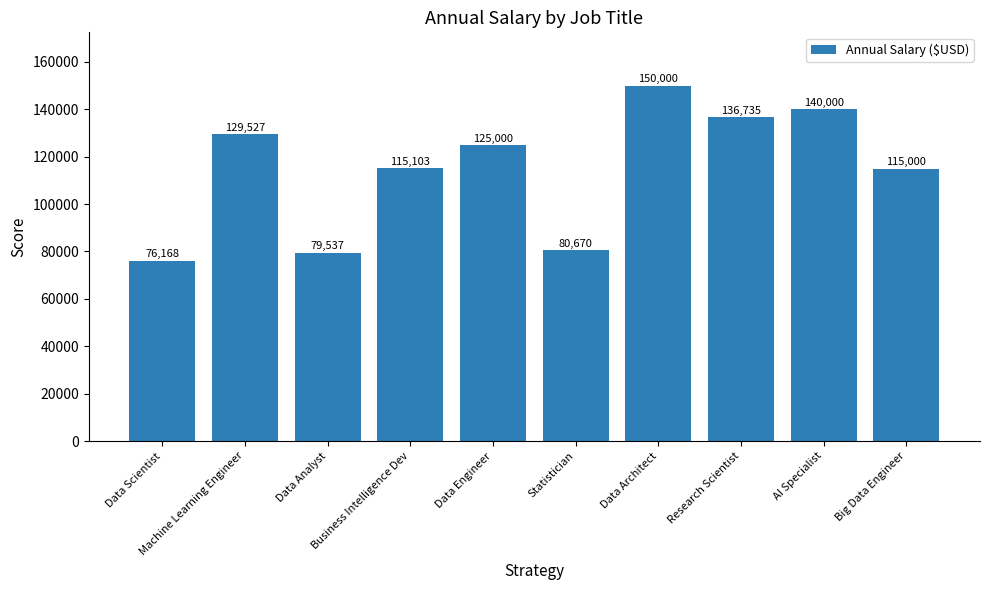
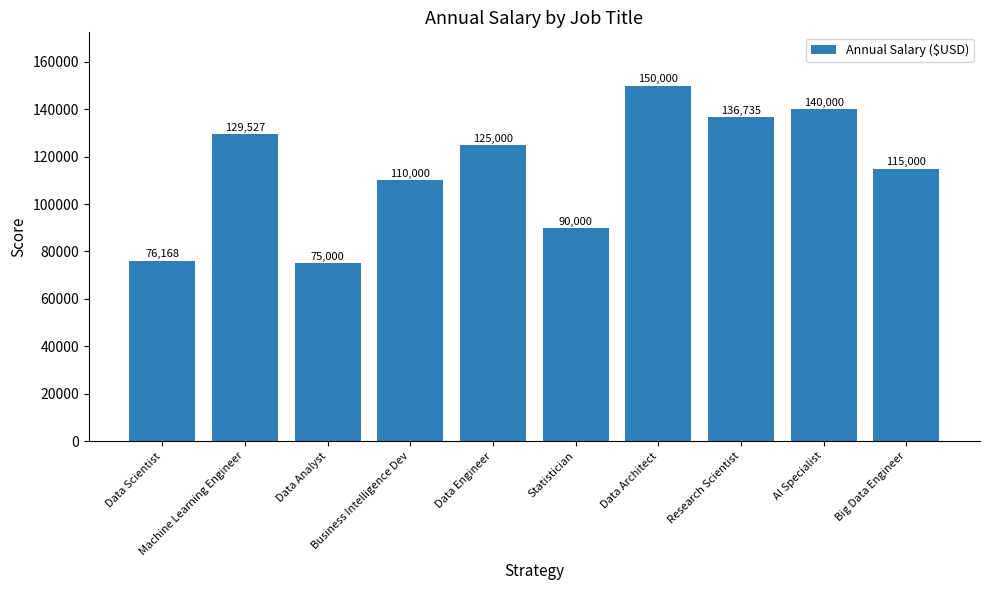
  {
    "Data Scientist": "76,168",
    "Machine Learning Engineer": "129,527",
-   "Data Analyst": "79,537",
-   "Business Intelligence Dev": "115,103",
+   "Data Analyst": "75,000",
+   "Business Intelligence Dev": "110,000",
    "Data Engineer": "125,000",
-   "Statistician": "80,670",
+   "Statistician": "90,000",
    "Data Architect": "150,000",
    "Research Scientist": "136,735",
    "AI Specialist": "140,000",
    "Big Data Engineer": "115,000"
  }
